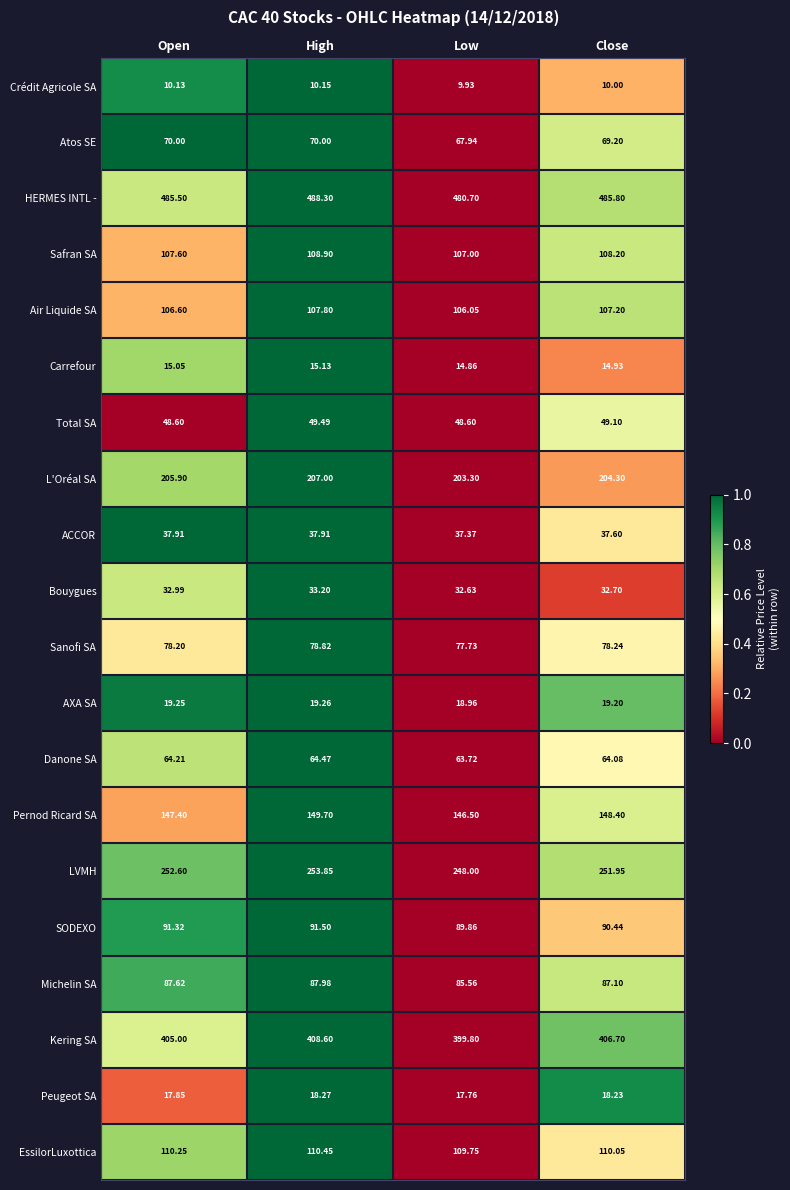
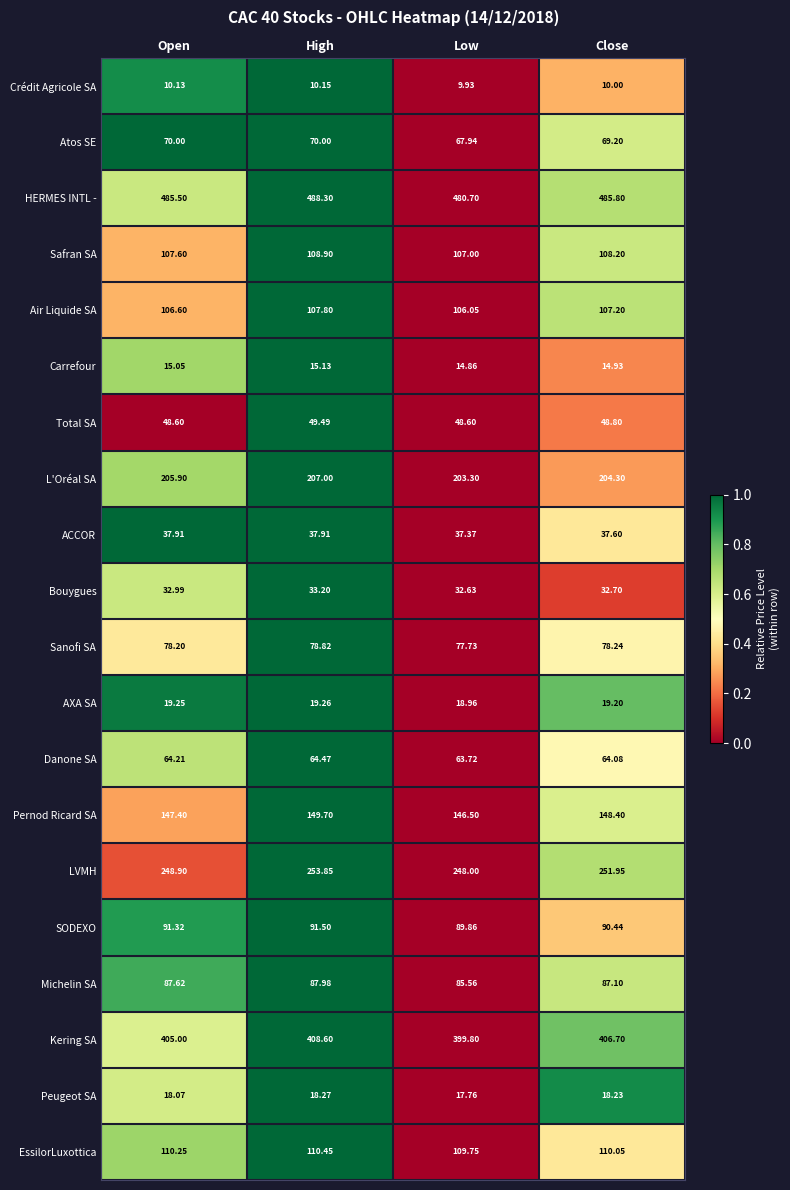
  {
    "Crédit Agricole SA": {
      "Open": 10.13,
      "High": 10.15,
      "Low": 9.93,
      "Close": 10.00
    },
    "Atos SE": {
      "Open": 70.00,
      "High": 70.00,
      "Low": 67.94,
      "Close": 69.20
    },
    "HERMES INTL -": {
      "Open": 485.50,
      "High": 488.30,
      "Low": 480.70,
      "Close": 485.80
    },
    "Safran SA": {
      "Open": 107.60,
      "High": 108.90,
      "Low": 107.00,
      "Close": 108.20
    },
    "Air Liquide SA": {
      "Open": 106.60,
      "High": 107.80,
      "Low": 106.05,
      "Close": 107.20
    },
    "Carrefour": {
      "Open": 15.05,
      "High": 15.13,
      "Low": 14.86,
      "Close": 14.93
    },
    "Total SA": {
      "Open": 48.60,
      "High": 49.49,
      "Low": 48.60,
-     "Close": 49.10
+     "Close": 48.80
    },
    "L'Oréal SA": {
      "Open": 205.90,
      "High": 207.00,
      "Low": 203.30,
      "Close": 204.30
    },
    "ACCOR": {
      "Open": 37.91,
      "High": 37.91,
      "Low": 37.37,
      "Close": 37.60
    },
    "Bouygues": {
      "Open": 32.99,
      "High": 33.20,
      "Low": 32.63,
      "Close": 32.70
    },
    "Sanofi SA": {
      "Open": 78.20,
      "High": 78.82,
      "Low": 77.73,
      "Close": 78.24
    },
    "AXA SA": {
      "Open": 19.25,
      "High": 19.26,
      "Low": 18.96,
      "Close": 19.20
    },
    "Danone SA": {
      "Open": 64.21,
      "High": 64.47,
      "Low": 63.72,
      "Close": 64.08
    },
    "Pernod Ricard SA": {
      "Open": 147.40,
      "High": 149.70,
      "Low": 146.50,
      "Close": 148.40
    },
    "LVMH": {
-     "Open": 252.60,
+     "Open": 248.90,
      "High": 253.85,
      "Low": 248.00,
      "Close": 251.95
    },
    "SODEXO": {
      "Open": 91.32,
      "High": 91.50,
      "Low": 89.86,
      "Close": 90.44
    },
    "Michelin SA": {
      "Open": 87.62,
      "High": 87.98,
      "Low": 85.56,
      "Close": 87.10
    },
    "Kering SA": {
      "Open": 405.00,
      "High": 408.60,
      "Low": 399.80,
      "Close": 406.70
    },
    "Peugeot SA": {
-     "Open": 17.85,
+     "Open": 18.07,
      "High": 18.27,
      "Low": 17.76,
      "Close": 18.23
    },
    "EssilorLuxottica": {
      "Open": 110.25,
      "High": 110.45,
      "Low": 109.75,
      "Close": 110.05
    }
  }
